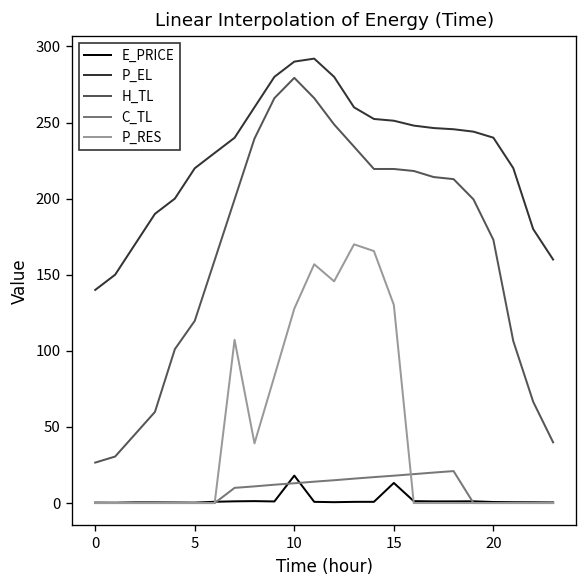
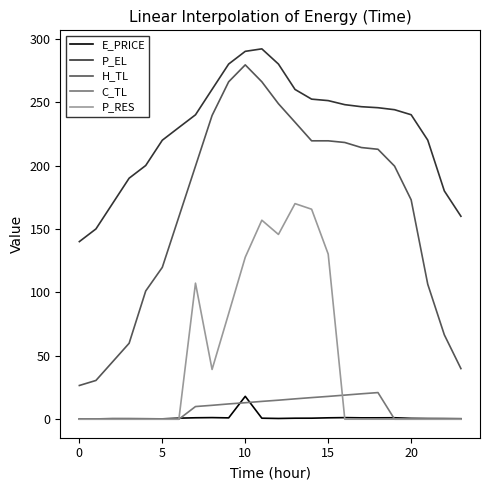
  {
    "E_PRICE": {
      "10": 18,
-     "15": 13
+     "15": 1
    }
  }
